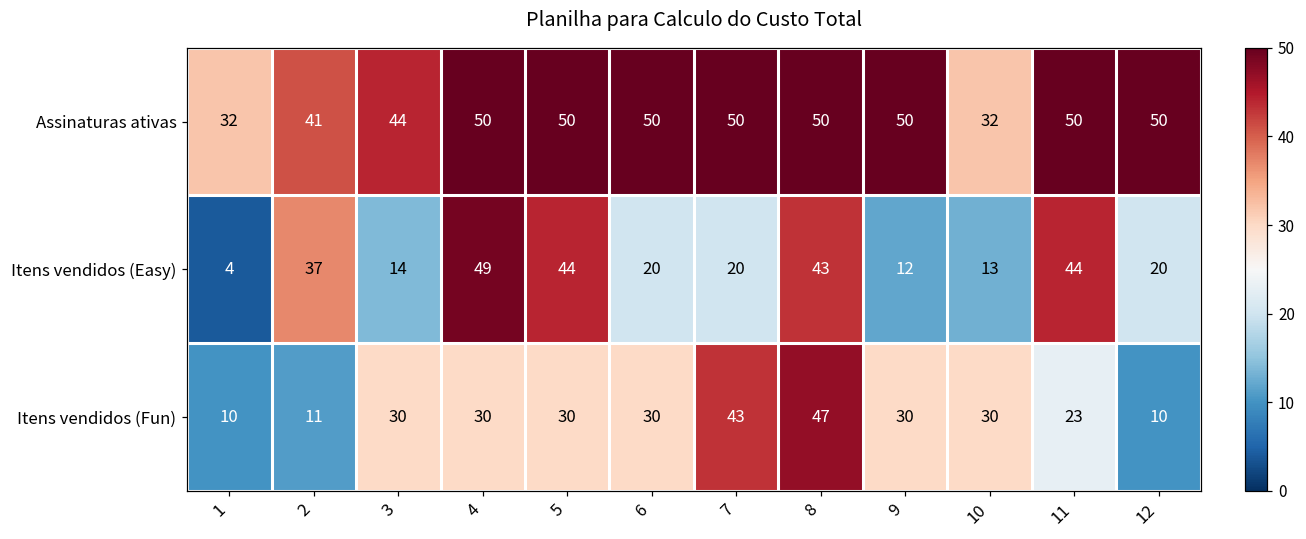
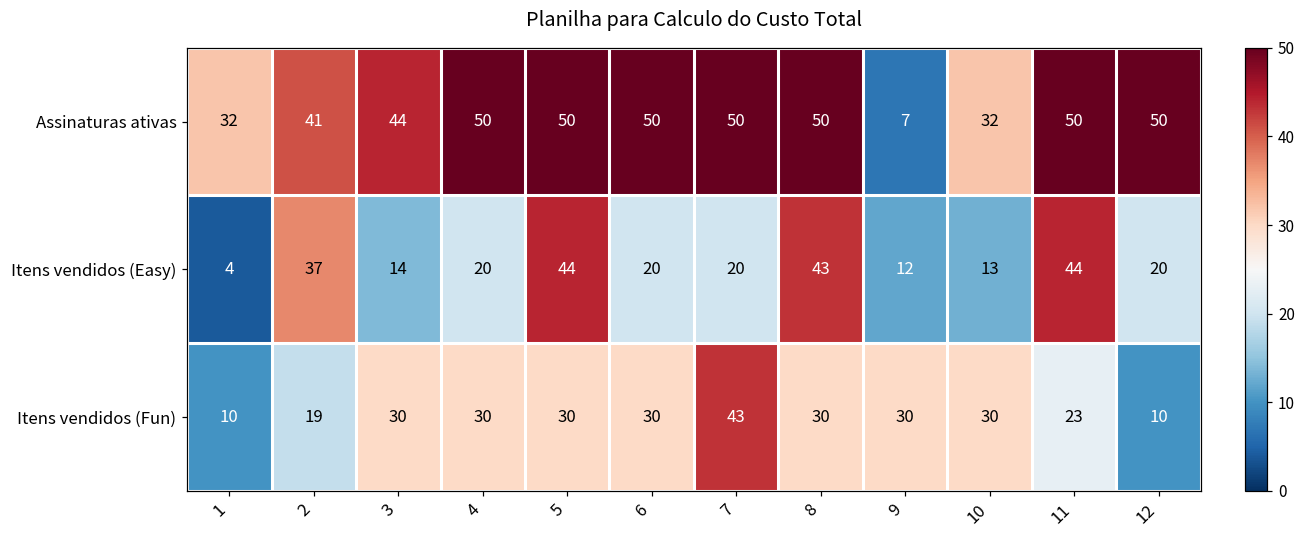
  {
    "Assinaturas ativas": {
      "1": 32,
      "2": 41,
      "3": 44,
      "4": 50,
      "5": 50,
      "6": 50,
      "7": 50,
      "8": 50,
-     "9": 50,
+     "9": 7,
      "10": 32,
      "11": 50,
      "12": 50
    },
    "Itens vendidos (Easy)": {
      "1": 4,
      "2": 37,
      "3": 14,
-     "4": 49,
+     "4": 20,
      "5": 44,
      "6": 20,
      "7": 20,
      "8": 43,
      "9": 12,
      "10": 13,
      "11": 44,
      "12": 20
    },
    "Itens vendidos (Fun)": {
      "1": 10,
-     "2": 11,
+     "2": 19,
      "3": 30,
      "4": 30,
      "5": 30,
      "6": 30,
      "7": 43,
-     "8": 47,
+     "8": 30,
      "9": 30,
      "10": 30,
      "11": 23,
      "12": 10
    }
  }
